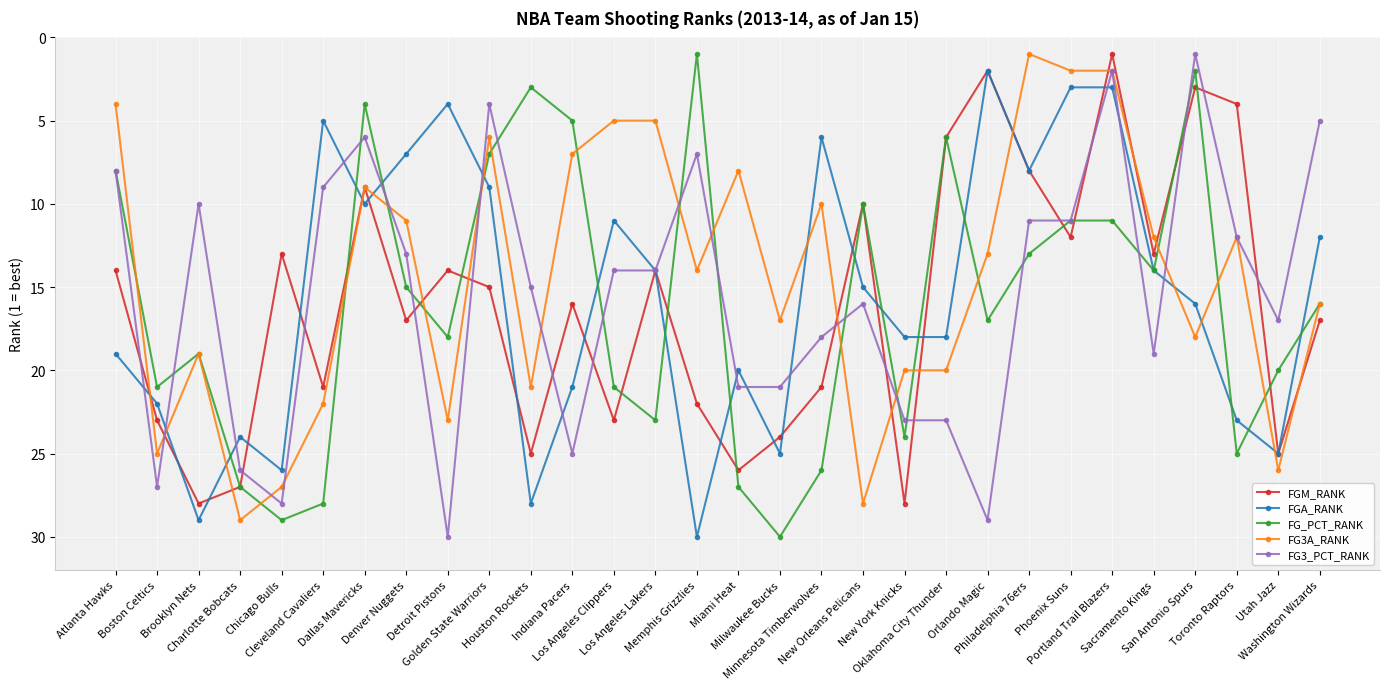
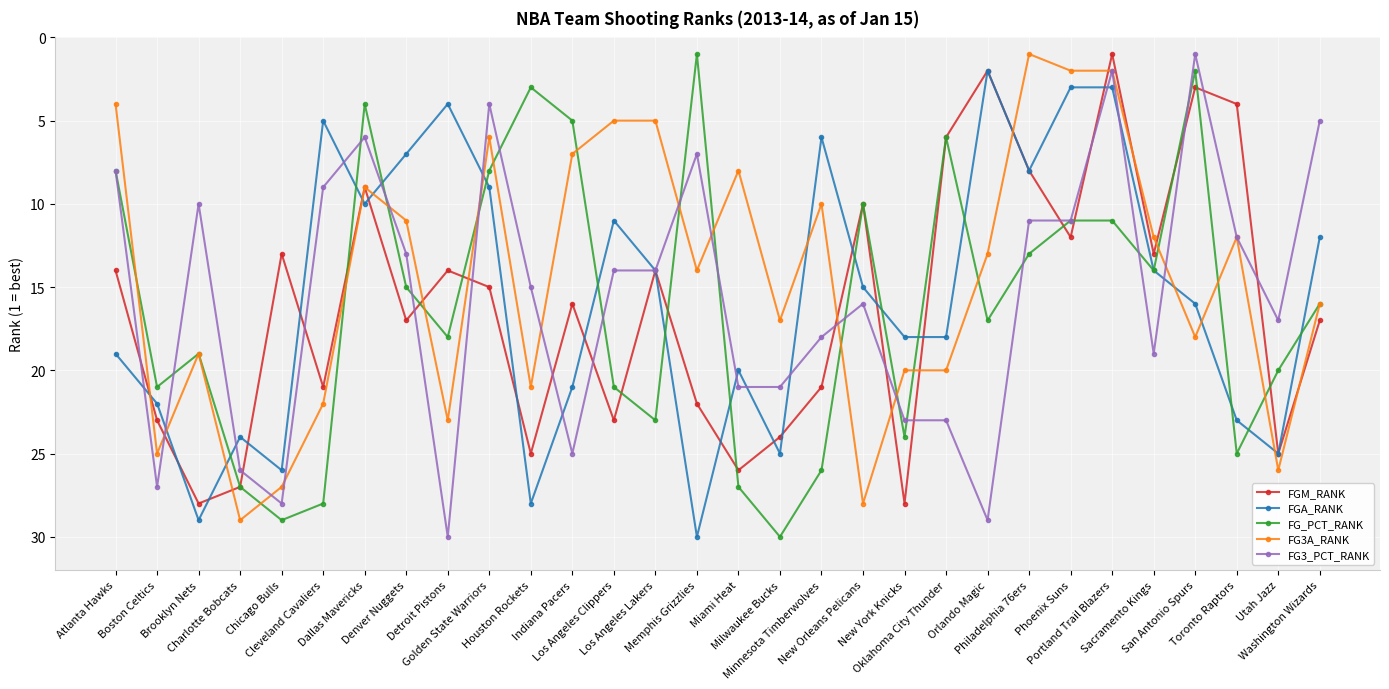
  {
    "FGM_RANK": {
      "Atlanta Hawks": 14,
      "Boston Celtics": 23,
      "Brooklyn Nets": 28,
      "Chicago Bulls": 13,
      "Cleveland Cavaliers": 21,
      "Denver Nuggets": 17,
      "Detroit Pistons": 14,
      "Golden State Warriors": 15,
      "Houston Rockets": 25,
      "Indiana Pacers": 16,
      "Los Angeles Clippers": 23,
      "Memphis Grizzlies": 22,
      "Miami Heat": 26,
      "Milwaukee Bucks": 24,
      "Minnesota Timberwolves": 21,
      "New York Knicks": 28,
      "Phoenix Suns": 12,
      "Portland Trail Blazers": 1,
      "Sacramento Kings": 13,
      "San Antonio Spurs": 3,
      "Toronto Raptors": 4,
      "Washington Wizards": 17
    },
    "FGA_RANK": {
      "Atlanta Hawks": 19,
      "Boston Celtics": 22,
      "Brooklyn Nets": 29,
      "Charlotte Bobcats": 24,
      "Chicago Bulls": 26,
      "Cleveland Cavaliers": 5,
      "Dallas Mavericks": 10,
      "Denver Nuggets": 7,
      "Detroit Pistons": 4,
      "Golden State Warriors": 9,
      "Houston Rockets": 28,
      "Indiana Pacers": 21,
      "Los Angeles Clippers": 11,
      "Memphis Grizzlies": 30,
      "Miami Heat": 20,
      "Milwaukee Bucks": 25,
      "Minnesota Timberwolves": 6,
      "New Orleans Pelicans": 15,
      "New York Knicks": 18,
      "Oklahoma City Thunder": 18,
      "Phoenix Suns": 3,
      "Portland Trail Blazers": 3,
      "San Antonio Spurs": 16,
      "Toronto Raptors": 23,
      "Washington Wizards": 12
    },
    "FG_PCT_RANK": {
      "Boston Celtics": 21,
      "Chicago Bulls": 29,
      "Cleveland Cavaliers": 28,
      "Dallas Mavericks": 4,
      "Denver Nuggets": 15,
      "Detroit Pistons": 18,
-     "Golden State Warriors": 7,
+     "Golden State Warriors": 8,
      "Houston Rockets": 3,
      "Indiana Pacers": 5,
      "Los Angeles Clippers": 21,
      "Los Angeles Lakers": 23,
      "Memphis Grizzlies": 1,
      "Miami Heat": 27,
      "Milwaukee Bucks": 30,
      "Minnesota Timberwolves": 26,
      "New York Knicks": 24,
      "Orlando Magic": 17,
      "Philadelphia 76ers": 13,
      "Portland Trail Blazers": 11,
      "San Antonio Spurs": 2,
      "Toronto Raptors": 25,
      "Utah Jazz": 20
    },
    "FG3A_RANK": {
      "Atlanta Hawks": 4,
      "Boston Celtics": 25,
      "Charlotte Bobcats": 29,
      "Chicago Bulls": 27,
      "Cleveland Cavaliers": 22,
      "Denver Nuggets": 11,
      "Detroit Pistons": 23,
      "Golden State Warriors": 6,
      "Houston Rockets": 21,
      "Indiana Pacers": 7,
      "Los Angeles Clippers": 5,
      "Los Angeles Lakers": 5,
      "Memphis Grizzlies": 14,
      "Miami Heat": 8,
      "Milwaukee Bucks": 17,
      "Minnesota Timberwolves": 10,
      "New Orleans Pelicans": 28,
      "New York Knicks": 20,
      "Oklahoma City Thunder": 20,
      "Orlando Magic": 13,
      "Philadelphia 76ers": 1,
      "Phoenix Suns": 2,
      "Sacramento Kings": 12,
      "San Antonio Spurs": 18,
      "Utah Jazz": 26
    },
    "FG3_PCT_RANK": {
      "Boston Celtics": 27,
      "Brooklyn Nets": 10,
      "Charlotte Bobcats": 26,
      "Chicago Bulls": 28,
      "Cleveland Cavaliers": 9,
      "Dallas Mavericks": 6,
      "Denver Nuggets": 13,
      "Detroit Pistons": 30,
      "Golden State Warriors": 4,
      "Houston Rockets": 15,
      "Indiana Pacers": 25,
      "Los Angeles Clippers": 14,
      "Memphis Grizzlies": 7,
      "Miami Heat": 21,
      "Milwaukee Bucks": 21,
      "Minnesota Timberwolves": 18,
      "New Orleans Pelicans": 16,
      "New York Knicks": 23,
      "Oklahoma City Thunder": 23,
      "Orlando Magic": 29,
      "Philadelphia 76ers": 11,
      "Sacramento Kings": 19,
      "San Antonio Spurs": 1,
      "Utah Jazz": 17,
      "Washington Wizards": 5
    }
  }
